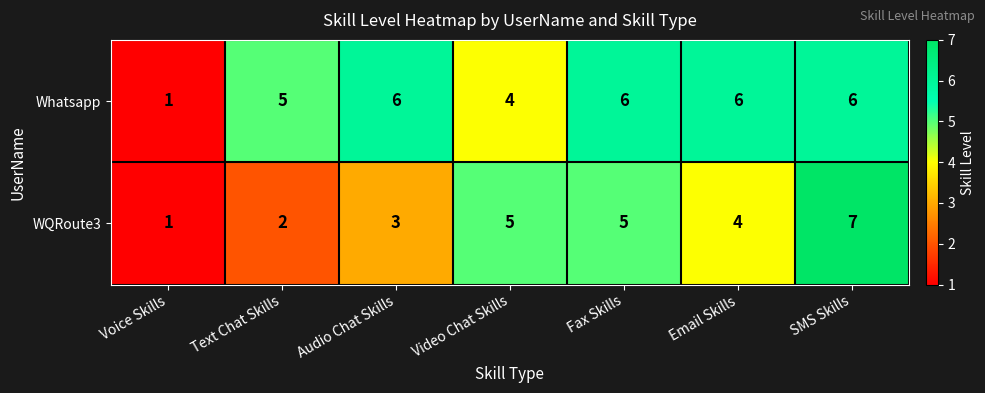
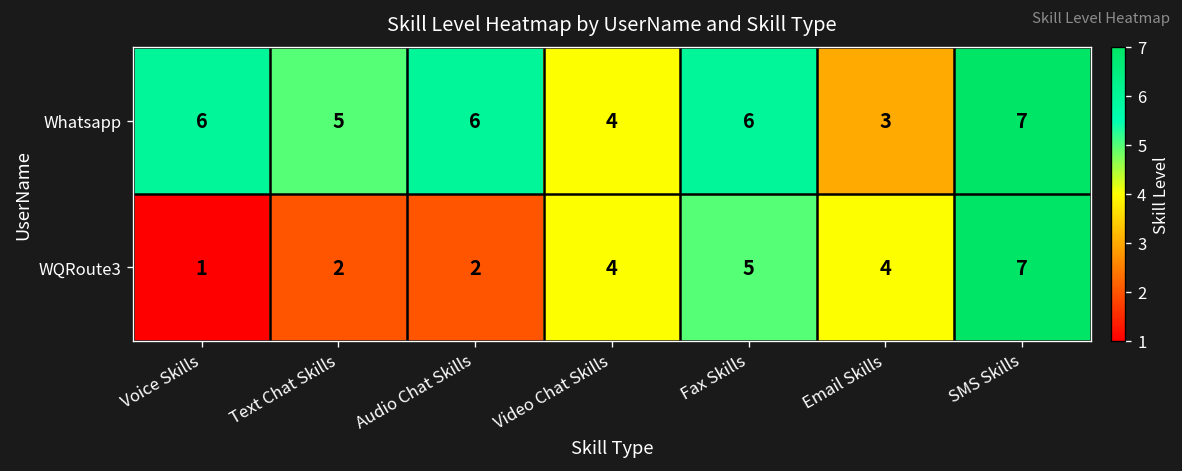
  {
    "Whatsapp": {
-     "Voice Skills": 1,
+     "Voice Skills": 6,
      "Text Chat Skills": 5,
      "Audio Chat Skills": 6,
      "Video Chat Skills": 4,
      "Fax Skills": 6,
-     "Email Skills": 6,
-     "SMS Skills": 6
+     "Email Skills": 3,
+     "SMS Skills": 7
    },
    "WQRoute3": {
      "Voice Skills": 1,
      "Text Chat Skills": 2,
-     "Audio Chat Skills": 3,
-     "Video Chat Skills": 5,
+     "Audio Chat Skills": 2,
+     "Video Chat Skills": 4,
      "Fax Skills": 5,
      "Email Skills": 4,
      "SMS Skills": 7
    }
  }
